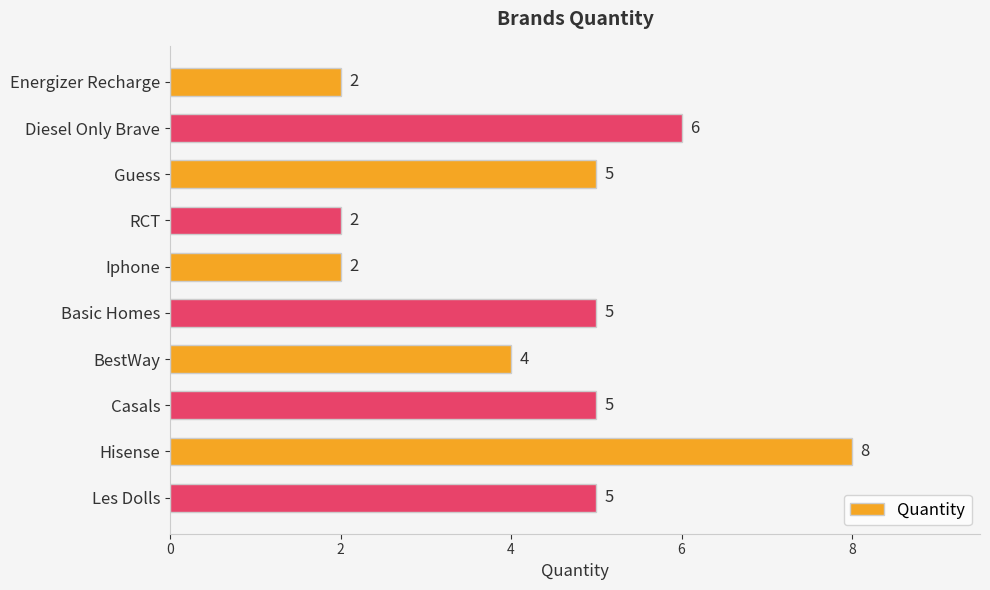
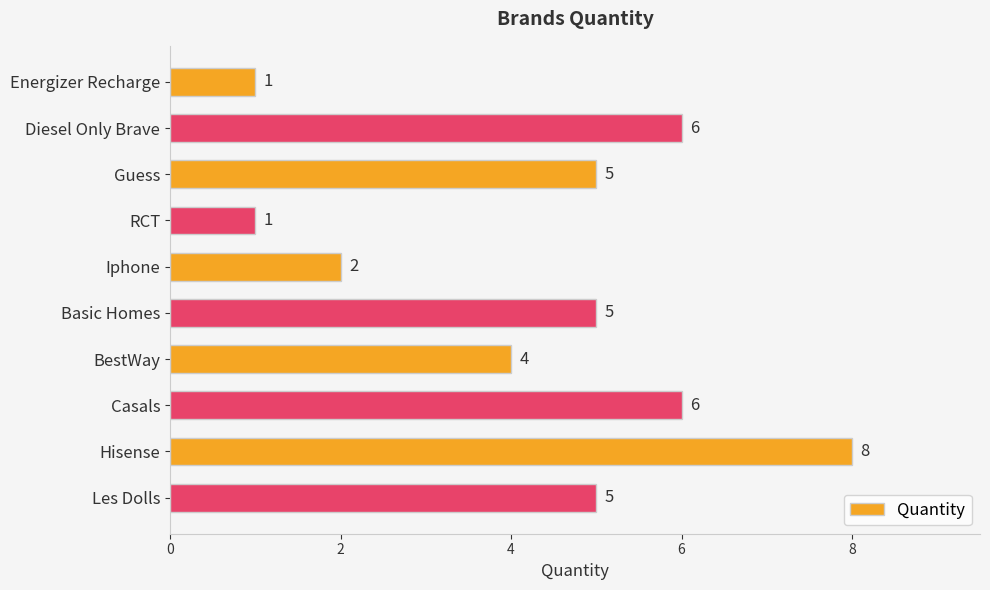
  {
-   "Energizer Recharge": 2,
+   "Energizer Recharge": 1,
    "Diesel Only Brave": 6,
    "Guess": 5,
-   "RCT": 2,
+   "RCT": 1,
    "Iphone": 2,
    "Basic Homes": 5,
    "BestWay": 4,
-   "Casals": 5,
+   "Casals": 6,
    "Hisense": 8,
    "Les Dolls": 5
  }
